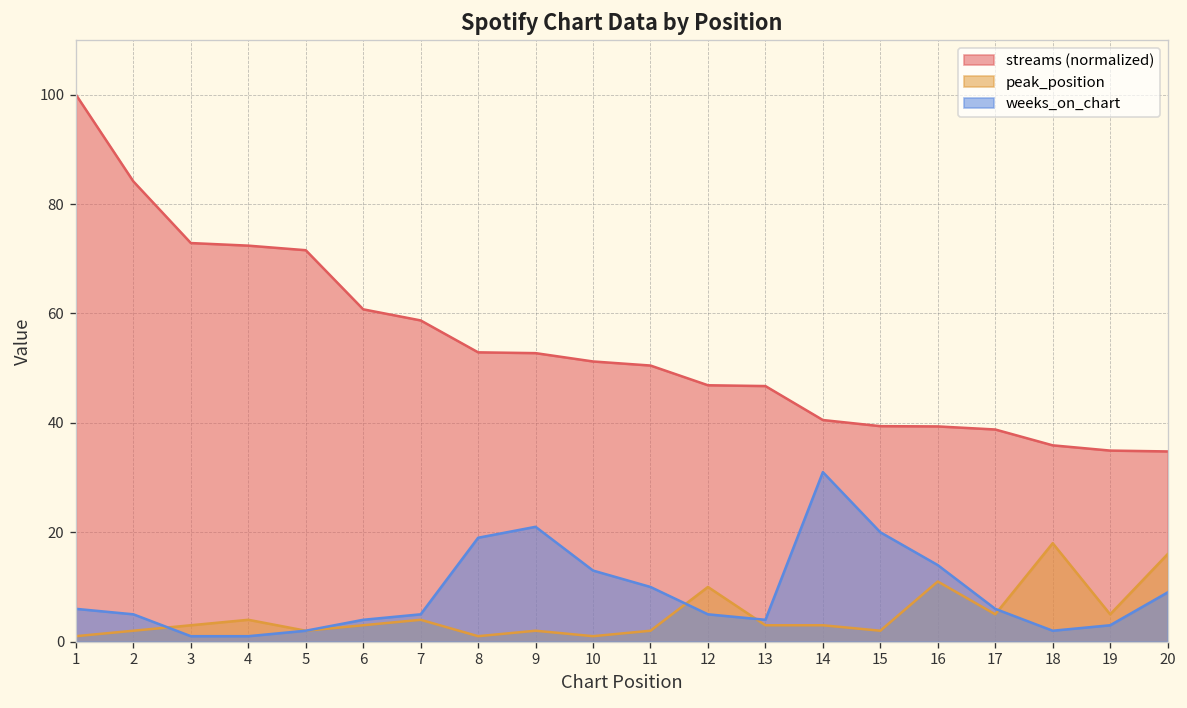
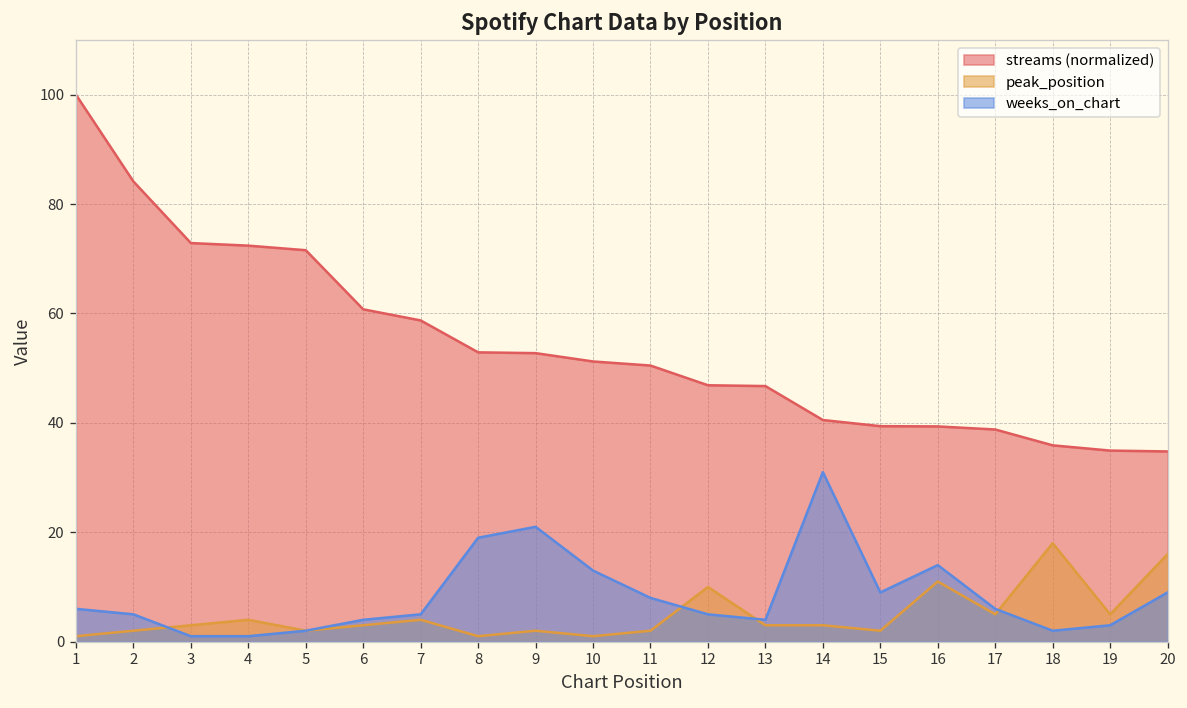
  {
    "weeks_on_chart": {
      "1": 6,
      "2": 5,
      "3": 1,
      "4": 1,
      "6": 4,
      "7": 5,
      "8": 19,
      "9": 21,
      "10": 13,
-     "11": 10,
+     "11": 8,
      "12": 5,
      "13": 4,
      "14": 31,
-     "15": 20,
+     "15": 9,
      "16": 14,
      "17": 6,
      "18": 2,
      "19": 3,
      "20": 9
    }
  }
